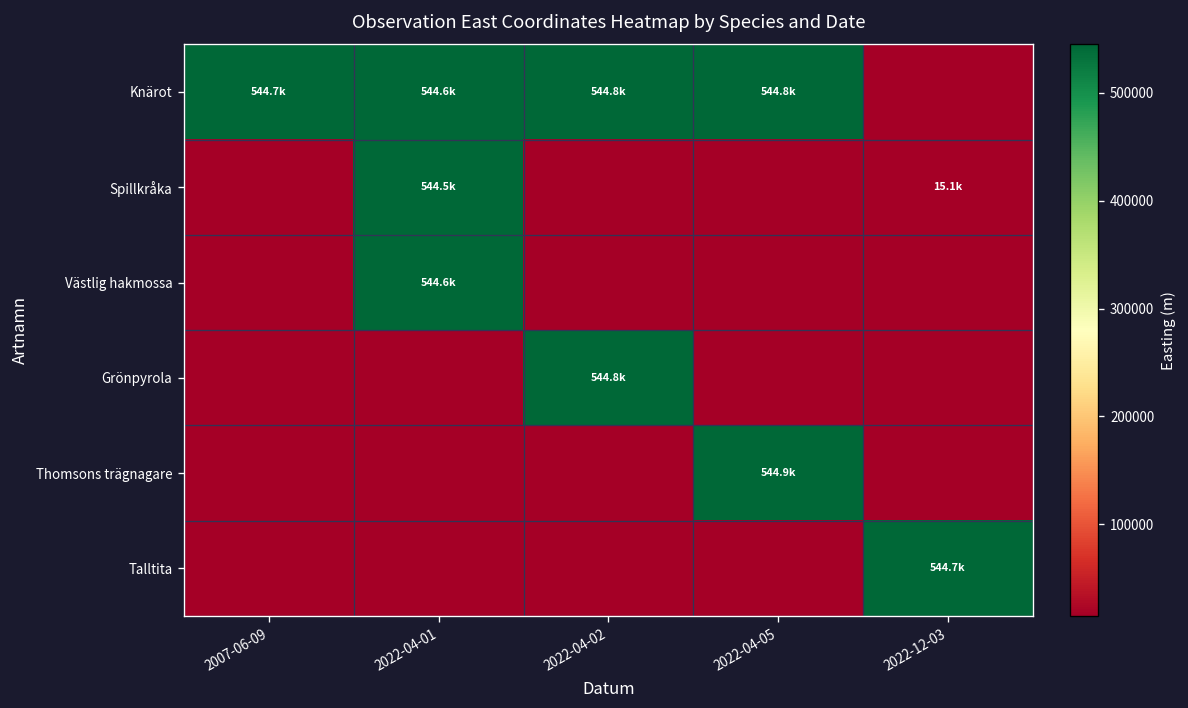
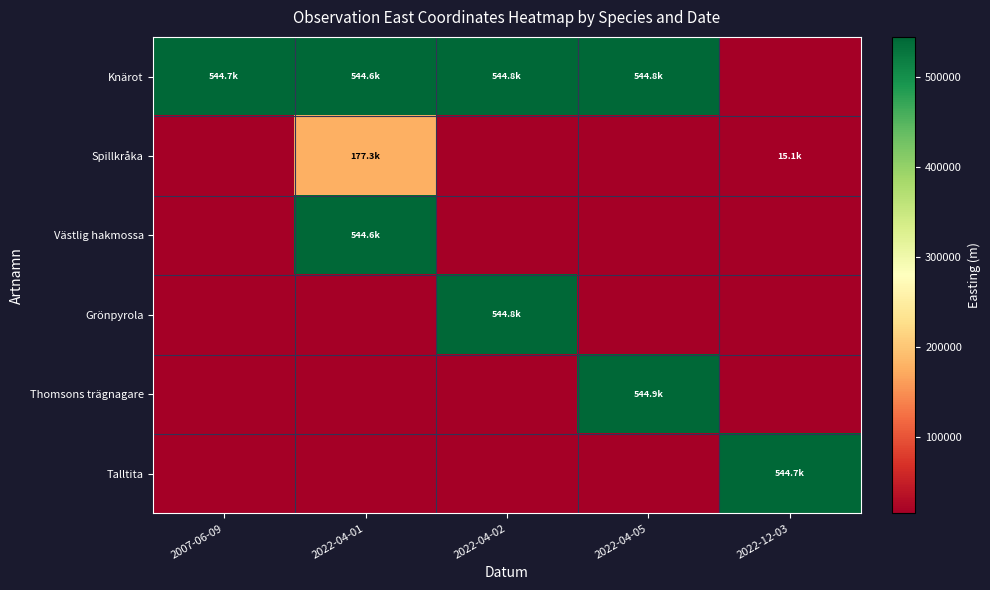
  {
    "Knärot": {
      "2007-06-09": "544.7k",
      "2022-04-01": "544.6k",
      "2022-04-02": "544.8k",
      "2022-04-05": "544.8k"
    },
    "Spillkråka": {
-     "2022-04-01": "544.5k",
+     "2022-04-01": "177.3k",
      "2022-12-03": "15.1k"
    },
    "Västlig hakmossa": {
      "2022-04-01": "544.6k"
    },
    "Grönpyrola": {
      "2022-04-02": "544.8k"
    },
    "Thomsons trägnagare": {
      "2022-04-05": "544.9k"
    },
    "Talltita": {
      "2022-12-03": "544.7k"
    }
  }
